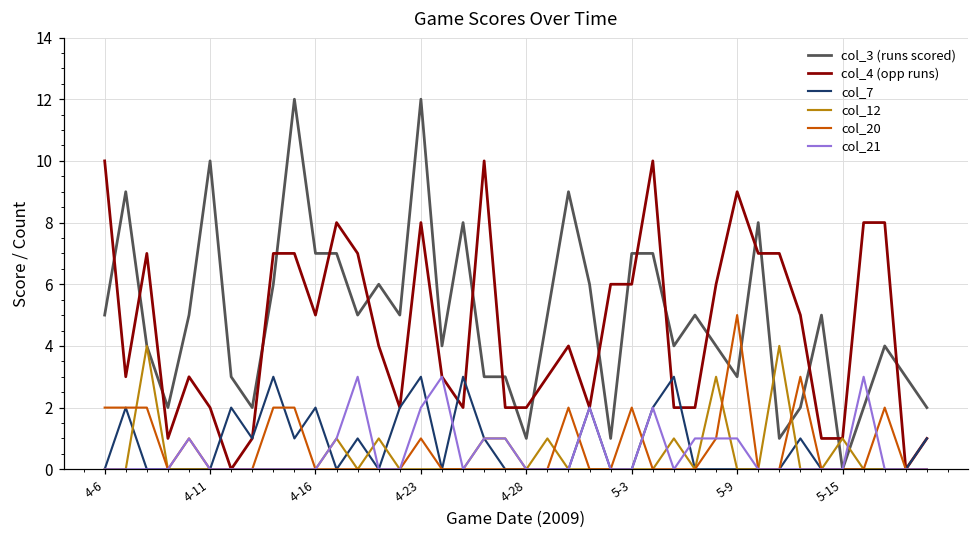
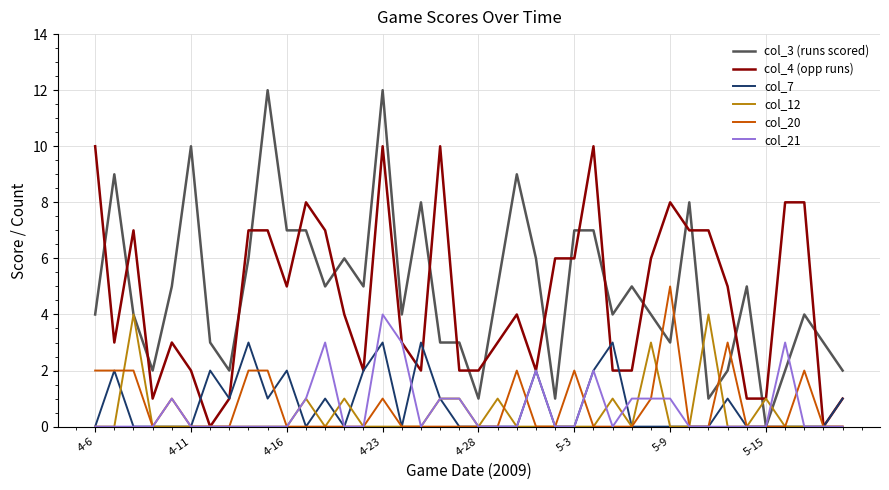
  {
    "col_3 (runs scored)": {
-     "4-6": 5,
+     "4-6": 4,
      "4-11": 10,
      "4-16": 7,
      "4-23": 12,
      "4-28": 1,
      "5-3": 7,
      "5-9": 3
    },
    "col_4 (opp runs)": {
      "4-6": 10,
      "4-11": 2,
      "4-16": 5,
-     "4-23": 8,
+     "4-23": 10,
      "4-28": 2,
      "5-3": 6,
-     "5-9": 9
+     "5-9": 8
    },
    "col_7": {
      "4-16": 2,
      "4-23": 3
    },
    "col_21": {
-     "4-23": 2,
+     "4-23": 4,
      "5-9": 1
    }
  }
